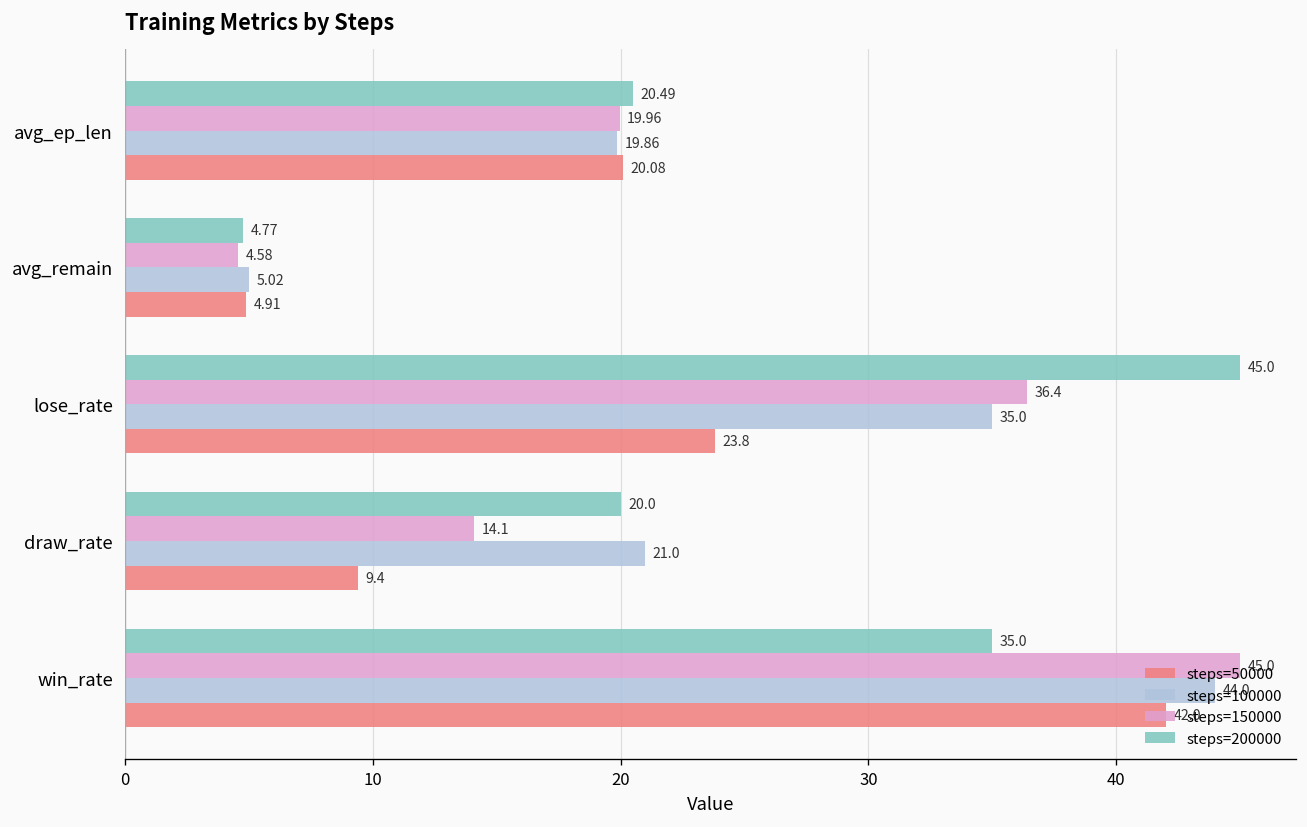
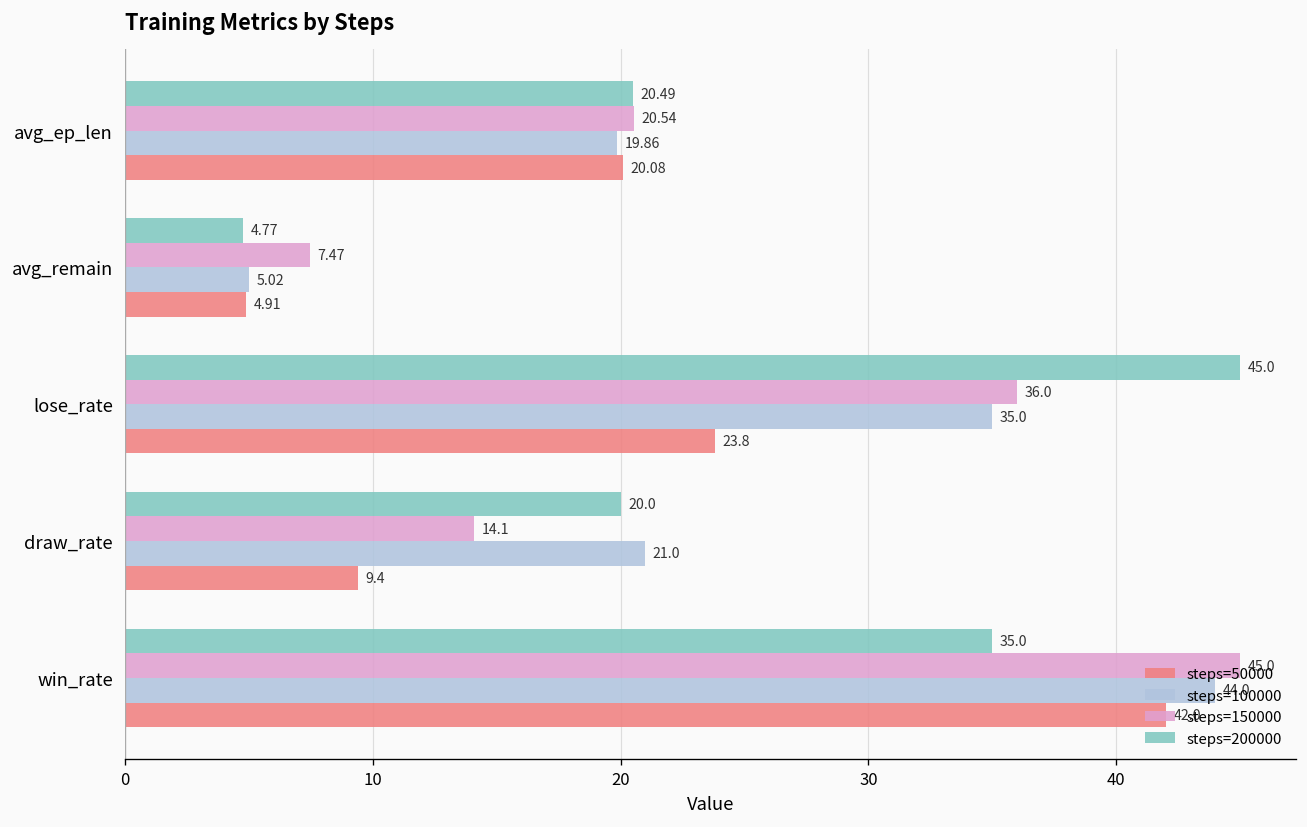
  {
    "steps=50000": {
      "avg_ep_len": 20.08,
      "avg_remain": 4.91,
      "lose_rate": 23.8,
      "draw_rate": 9.4,
      "win_rate": 42.0
    },
    "steps=150000": {
-     "avg_ep_len": 19.96,
-     "avg_remain": 4.58,
-     "lose_rate": 36.4,
+     "avg_ep_len": 20.54,
+     "avg_remain": 7.47,
+     "lose_rate": 36.0,
      "draw_rate": 14.1,
      "win_rate": 45.0
    }
  }
